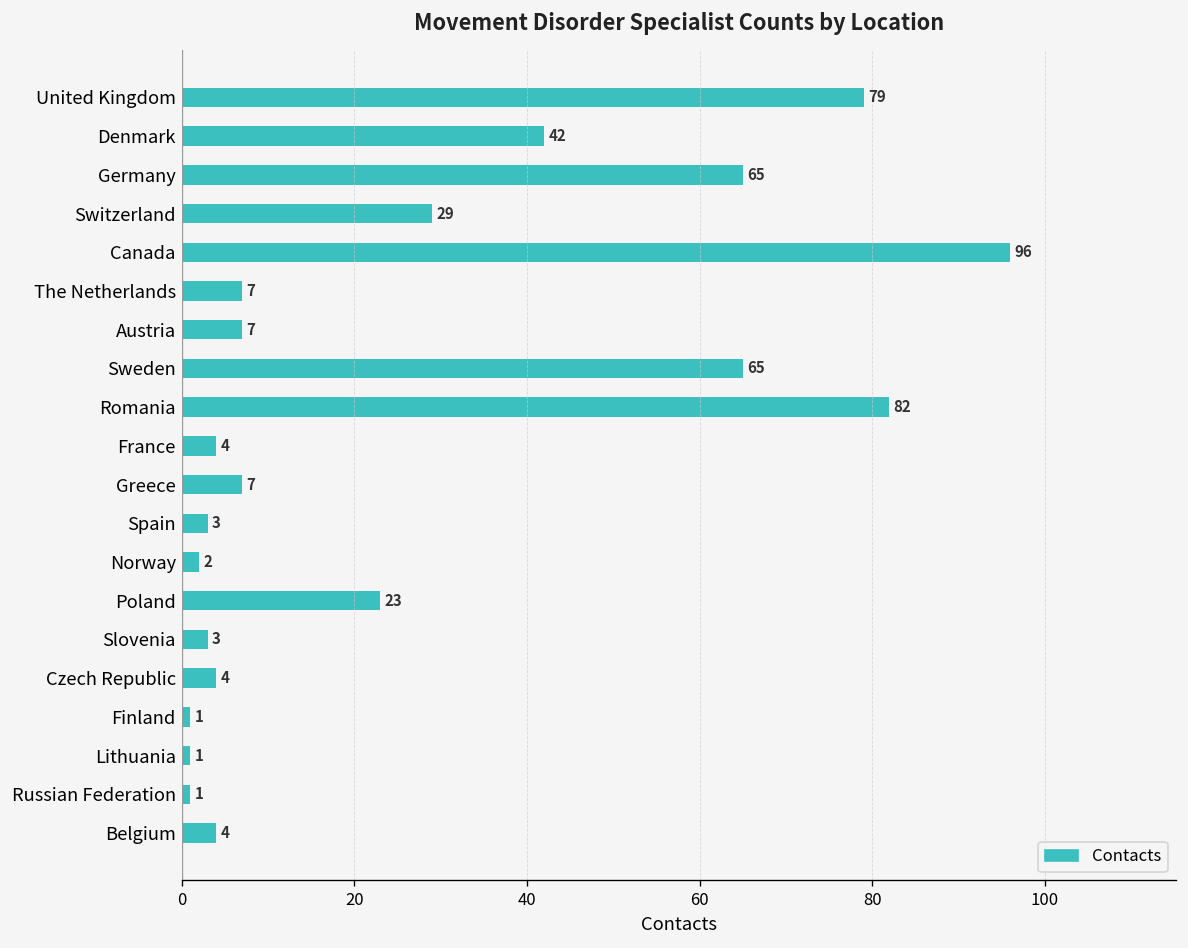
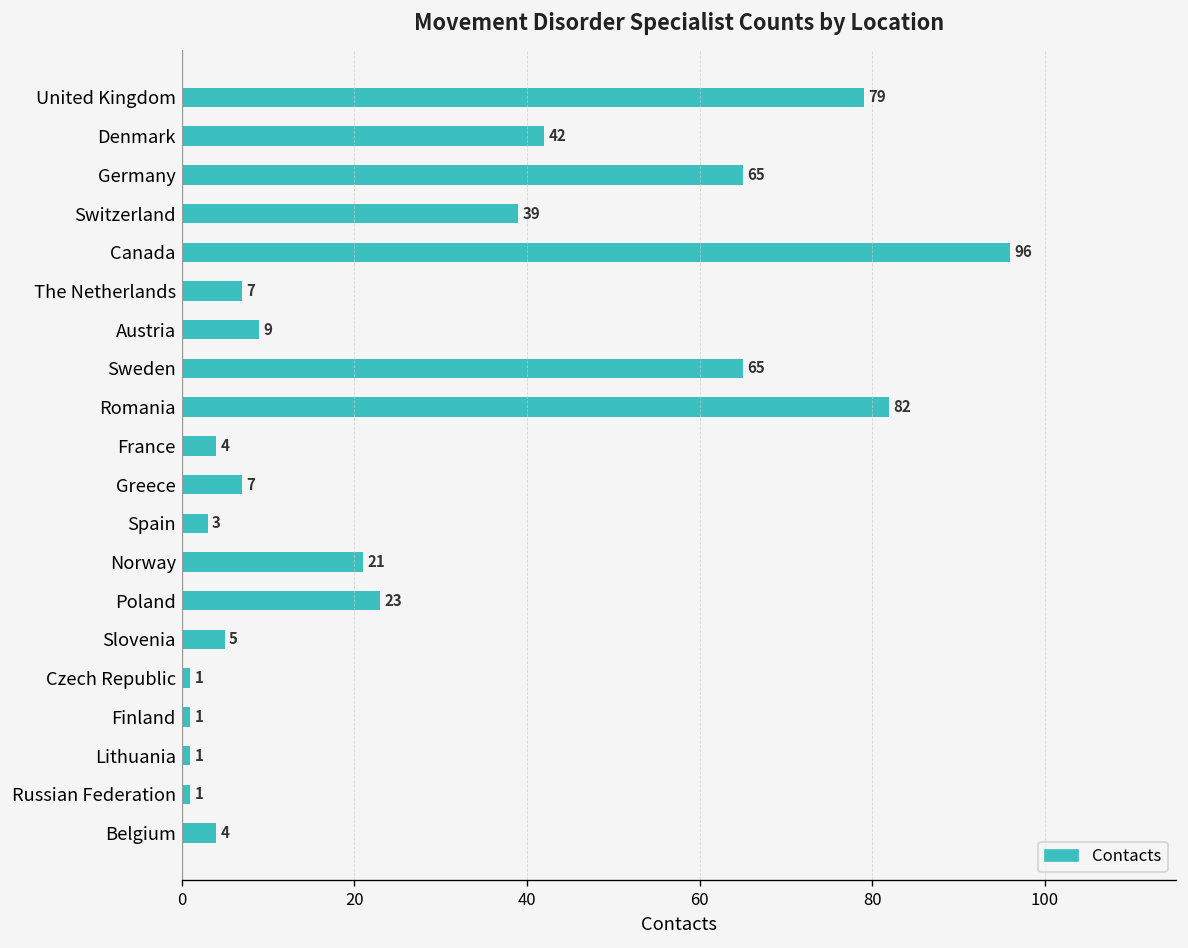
  {
    "United Kingdom": 79,
    "Denmark": 42,
    "Germany": 65,
-   "Switzerland": 29,
+   "Switzerland": 39,
    "Canada": 96,
    "The Netherlands": 7,
-   "Austria": 7,
+   "Austria": 9,
    "Sweden": 65,
    "Romania": 82,
    "France": 4,
    "Greece": 7,
    "Spain": 3,
-   "Norway": 2,
+   "Norway": 21,
    "Poland": 23,
-   "Slovenia": 3,
-   "Czech Republic": 4,
+   "Slovenia": 5,
+   "Czech Republic": 1,
    "Finland": 1,
    "Lithuania": 1,
    "Russian Federation": 1,
    "Belgium": 4
  }
